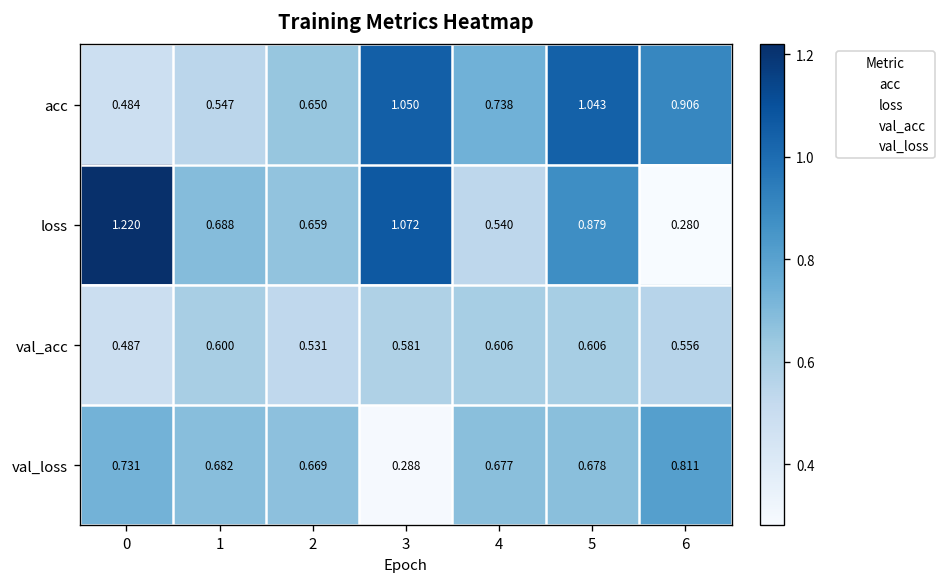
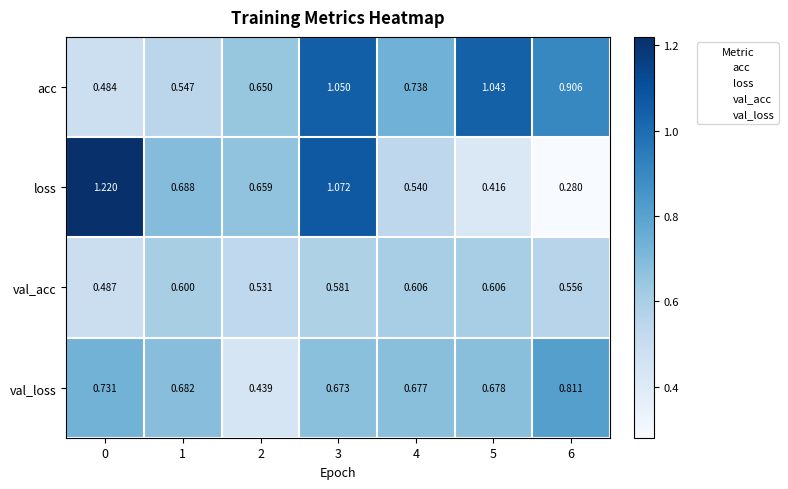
  {
    "acc": {
      "0": 0.484,
      "1": 0.547,
      "2": 0.650,
      "3": 1.050,
      "4": 0.738,
      "5": 1.043,
      "6": 0.906
    },
    "loss": {
      "0": 1.220,
      "1": 0.688,
      "2": 0.659,
      "3": 1.072,
      "4": 0.540,
-     "5": 0.879,
+     "5": 0.416,
      "6": 0.280
    },
    "val_acc": {
      "0": 0.487,
      "1": 0.600,
      "2": 0.531,
      "3": 0.581,
      "4": 0.606,
      "5": 0.606,
      "6": 0.556
    },
    "val_loss": {
      "0": 0.731,
      "1": 0.682,
-     "2": 0.669,
-     "3": 0.288,
+     "2": 0.439,
+     "3": 0.673,
      "4": 0.677,
      "5": 0.678,
      "6": 0.811
    }
  }
